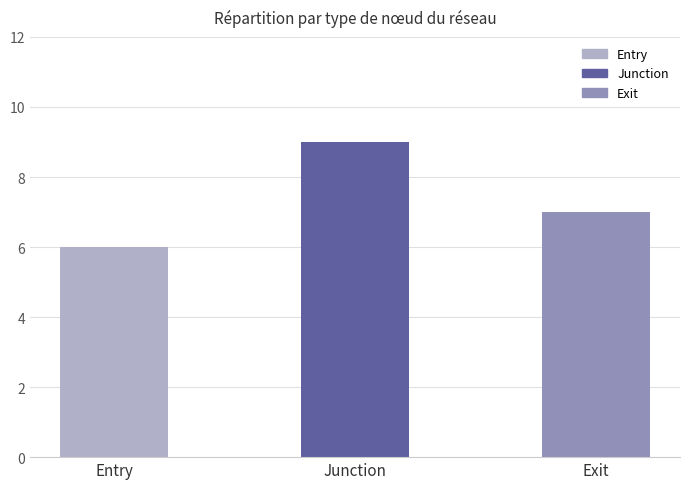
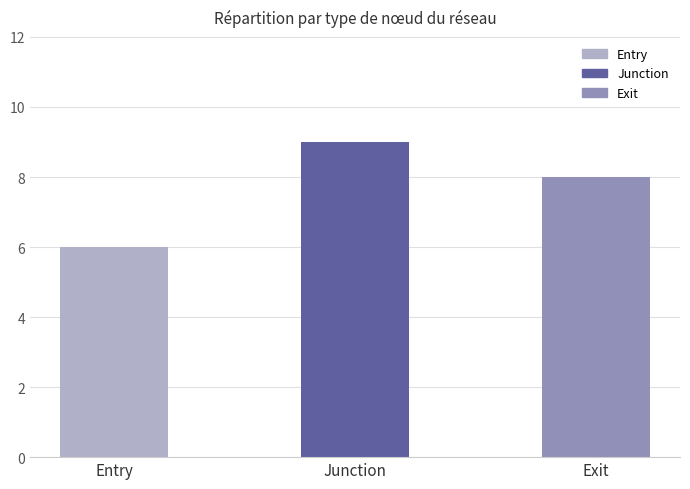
  {
    "Entry": 6,
    "Junction": 9,
-   "Exit": 7
+   "Exit": 8
  }
